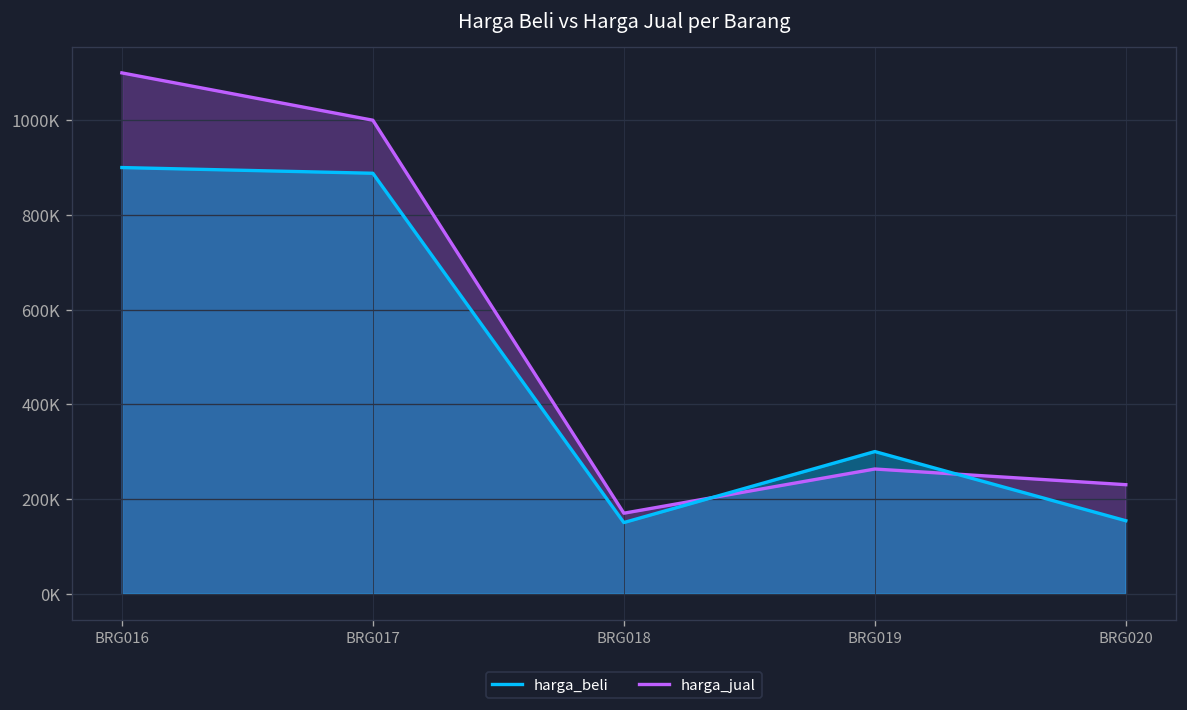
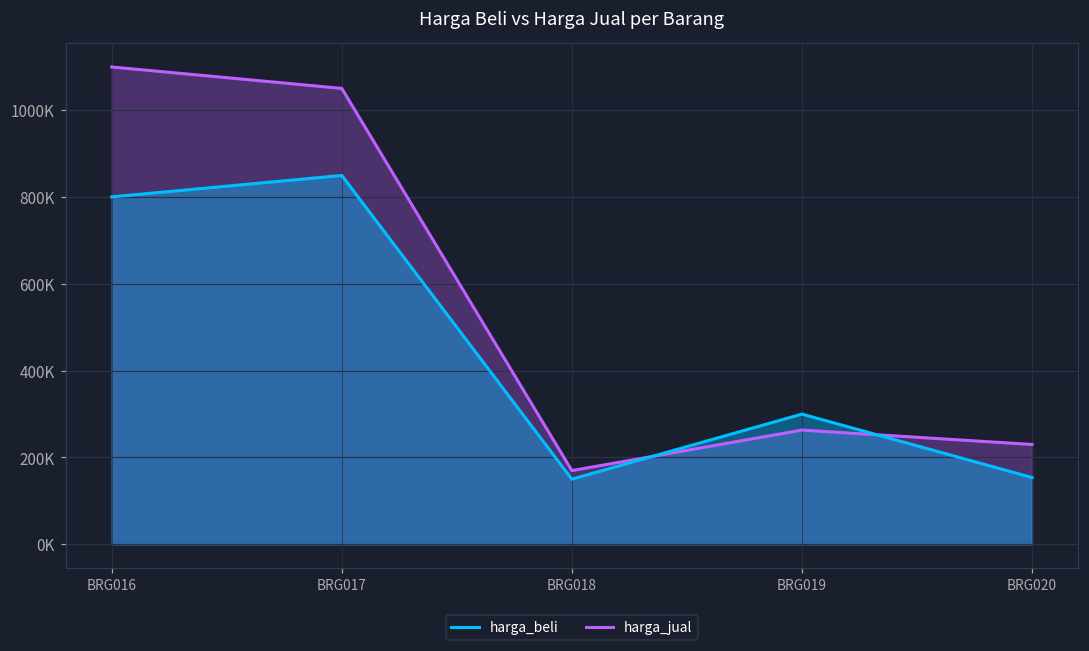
  {
    "harga_jual": {
      "BRG016": 1100000,
-     "BRG017": 1000000,
+     "BRG017": 1050000,
      "BRG018": 170000,
      "BRG019": 260000,
      "BRG020": 230000
    },
    "harga_beli": {
-     "BRG016": 900000,
-     "BRG017": 890000,
+     "BRG016": 800000,
+     "BRG017": 850000,
      "BRG018": 150000,
      "BRG019": 300000,
      "BRG020": 150000
    }
  }
